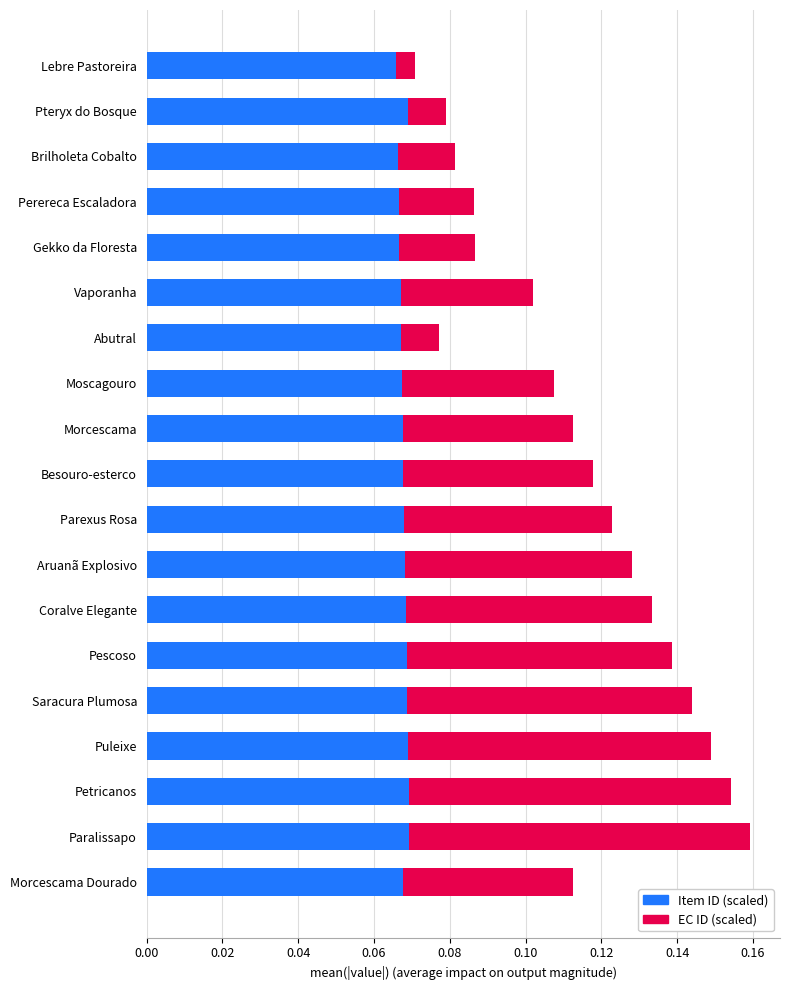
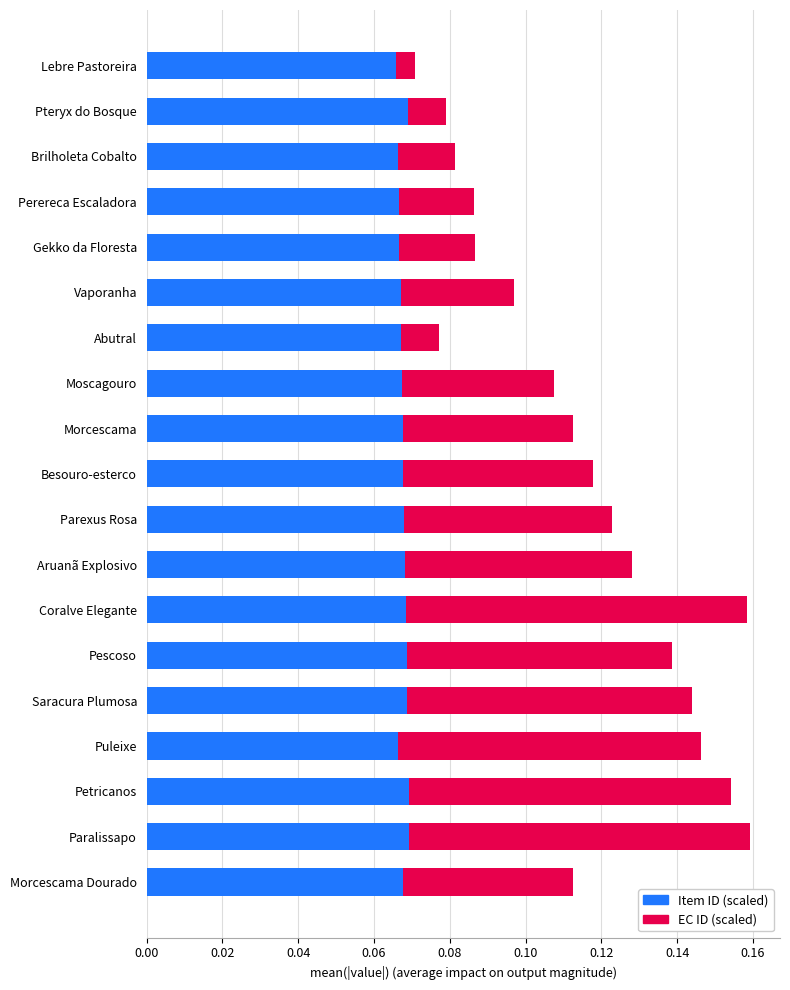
  {
    "Item ID (scaled)": {
      "Lebre Pastoreira": 0.066,
      "Pteryx do Bosque": 0.069,
      "Brilholeta Cobalto": 0.066,
      "Perereca Escaladora": 0.067,
      "Gekko da Floresta": 0.067,
      "Vaporanha": 0.067,
      "Abutral": 0.067,
      "Moscagouro": 0.067,
      "Morcescama": 0.068,
      "Besouro-esterco": 0.068,
      "Parexus Rosa": 0.068,
      "Aruanã Explosivo": 0.068,
      "Coralve Elegante": 0.069,
      "Pescoso": 0.069,
      "Saracura Plumosa": 0.069,
-     "Puleixe": 0.069,
+     "Puleixe": 0.066,
      "Petricanos": 0.069,
      "Paralissapo": 0.069,
      "Morcescama Dourado": 0.068
    },
    "EC ID (scaled)": {
      "Lebre Pastoreira": 0.005,
      "Pteryx do Bosque": 0.010,
      "Brilholeta Cobalto": 0.015,
      "Perereca Escaladora": 0.020,
      "Gekko da Floresta": 0.020,
-     "Vaporanha": 0.035,
+     "Vaporanha": 0.030,
      "Abutral": 0.010,
      "Moscagouro": 0.040,
      "Morcescama": 0.045,
      "Besouro-esterco": 0.050,
      "Parexus Rosa": 0.055,
      "Aruanã Explosivo": 0.060,
-     "Coralve Elegante": 0.065,
+     "Coralve Elegante": 0.090,
      "Pescoso": 0.070,
      "Saracura Plumosa": 0.075,
      "Puleixe": 0.080,
      "Petricanos": 0.085,
      "Paralissapo": 0.090,
      "Morcescama Dourado": 0.045
    }
  }
